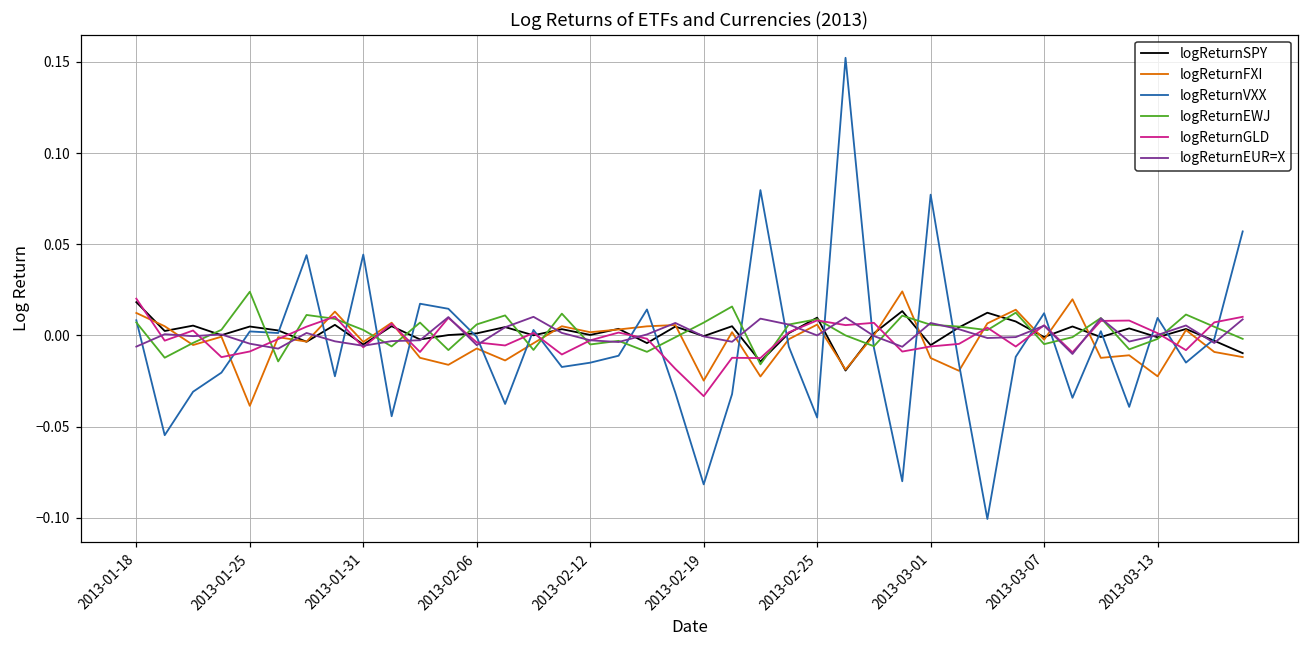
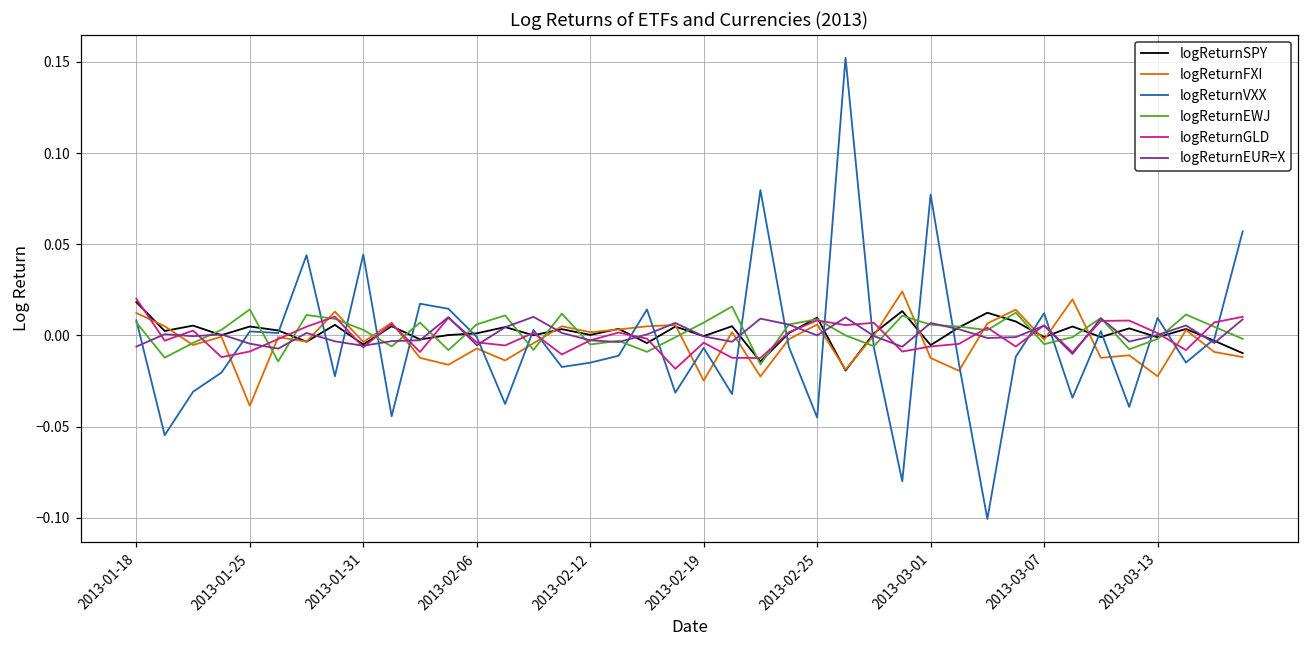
  {
    "logReturnSPY": {
      "2013-01-18": 0.018,
      "2013-01-25": 0.005,
      "2013-02-06": 0.001
    },
    "logReturnFXI": {
      "2013-01-18": 0.012,
      "2013-01-25": -0.039,
      "2013-02-06": -0.007,
      "2013-02-19": -0.025,
      "2013-02-25": 0.006,
      "2013-03-01": -0.012,
      "2013-03-13": -0.022
    },
    "logReturnVXX": {
      "2013-01-25": 0.002,
      "2013-01-31": 0.044,
      "2013-02-06": -0.001,
      "2013-02-12": -0.015,
-     "2013-02-19": -0.082,
+     "2013-02-19": -0.007,
      "2013-02-25": -0.045,
      "2013-03-01": 0.077,
      "2013-03-07": 0.012,
      "2013-03-13": 0.010
    },
    "logReturnEWJ": {
-     "2013-01-25": 0.024,
+     "2013-01-25": 0.014,
      "2013-01-31": 0.003,
      "2013-02-06": 0.006,
      "2013-02-12": -0.005,
      "2013-02-19": 0.007,
      "2013-03-07": -0.005
    },
    "logReturnGLD": {
      "2013-01-18": 0.020,
      "2013-01-25": -0.009,
-     "2013-02-19": -0.033
+     "2013-02-19": -0.004
    },
    "logReturnEUR=X": {
      "2013-01-18": -0.006,
      "2013-01-25": -0.005,
      "2013-02-25": 0.000
    }
  }
